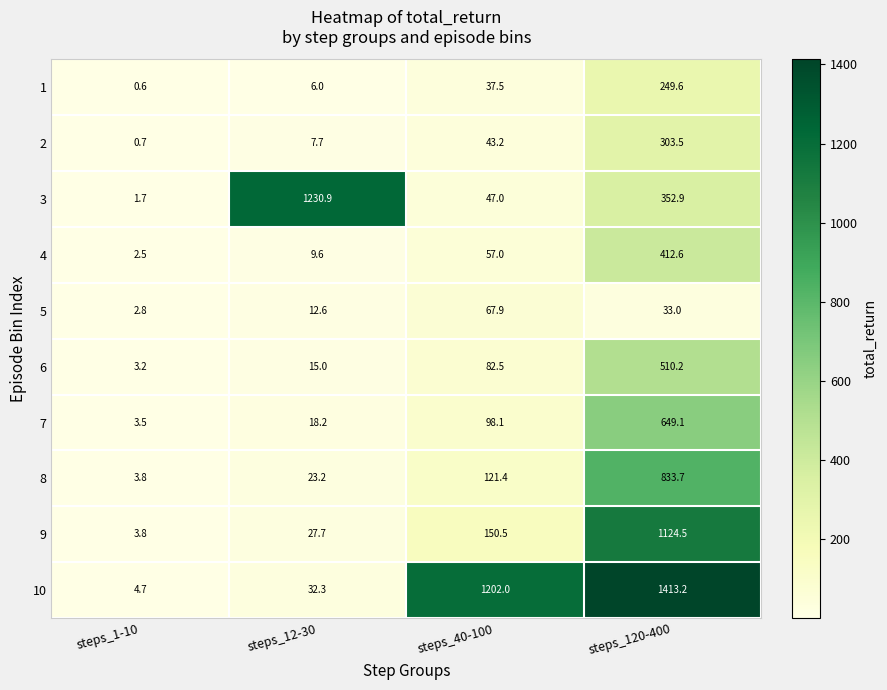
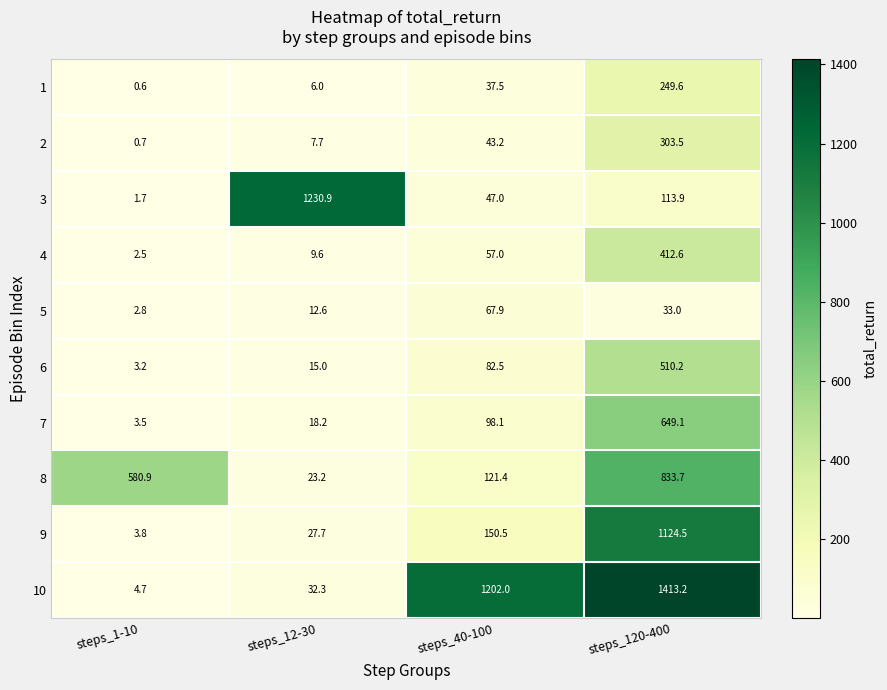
  {
    "1": {
      "steps_1-10": 0.6,
      "steps_12-30": 6.0,
      "steps_40-100": 37.5,
      "steps_120-400": 249.6
    },
    "2": {
      "steps_1-10": 0.7,
      "steps_12-30": 7.7,
      "steps_40-100": 43.2,
      "steps_120-400": 303.5
    },
    "3": {
      "steps_1-10": 1.7,
      "steps_12-30": 1230.9,
      "steps_40-100": 47.0,
-     "steps_120-400": 352.9
+     "steps_120-400": 113.9
    },
    "4": {
      "steps_1-10": 2.5,
      "steps_12-30": 9.6,
      "steps_40-100": 57.0,
      "steps_120-400": 412.6
    },
    "5": {
      "steps_1-10": 2.8,
      "steps_12-30": 12.6,
      "steps_40-100": 67.9,
      "steps_120-400": 33.0
    },
    "6": {
      "steps_1-10": 3.2,
      "steps_12-30": 15.0,
      "steps_40-100": 82.5,
      "steps_120-400": 510.2
    },
    "7": {
      "steps_1-10": 3.5,
      "steps_12-30": 18.2,
      "steps_40-100": 98.1,
      "steps_120-400": 649.1
    },
    "8": {
-     "steps_1-10": 3.8,
+     "steps_1-10": 580.9,
      "steps_12-30": 23.2,
      "steps_40-100": 121.4,
      "steps_120-400": 833.7
    },
    "9": {
      "steps_1-10": 3.8,
      "steps_12-30": 27.7,
      "steps_40-100": 150.5,
      "steps_120-400": 1124.5
    },
    "10": {
      "steps_1-10": 4.7,
      "steps_12-30": 32.3,
      "steps_40-100": 1202.0,
      "steps_120-400": 1413.2
    }
  }
